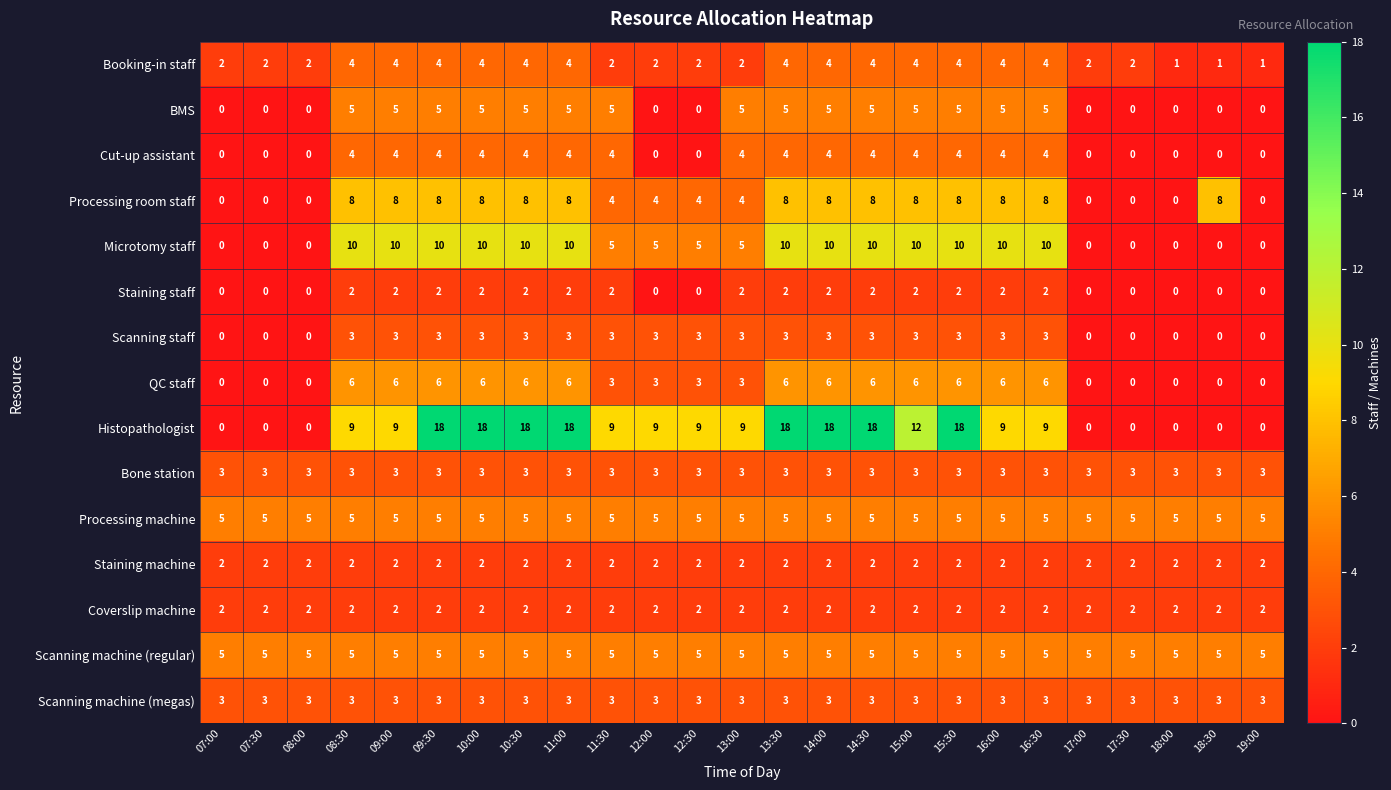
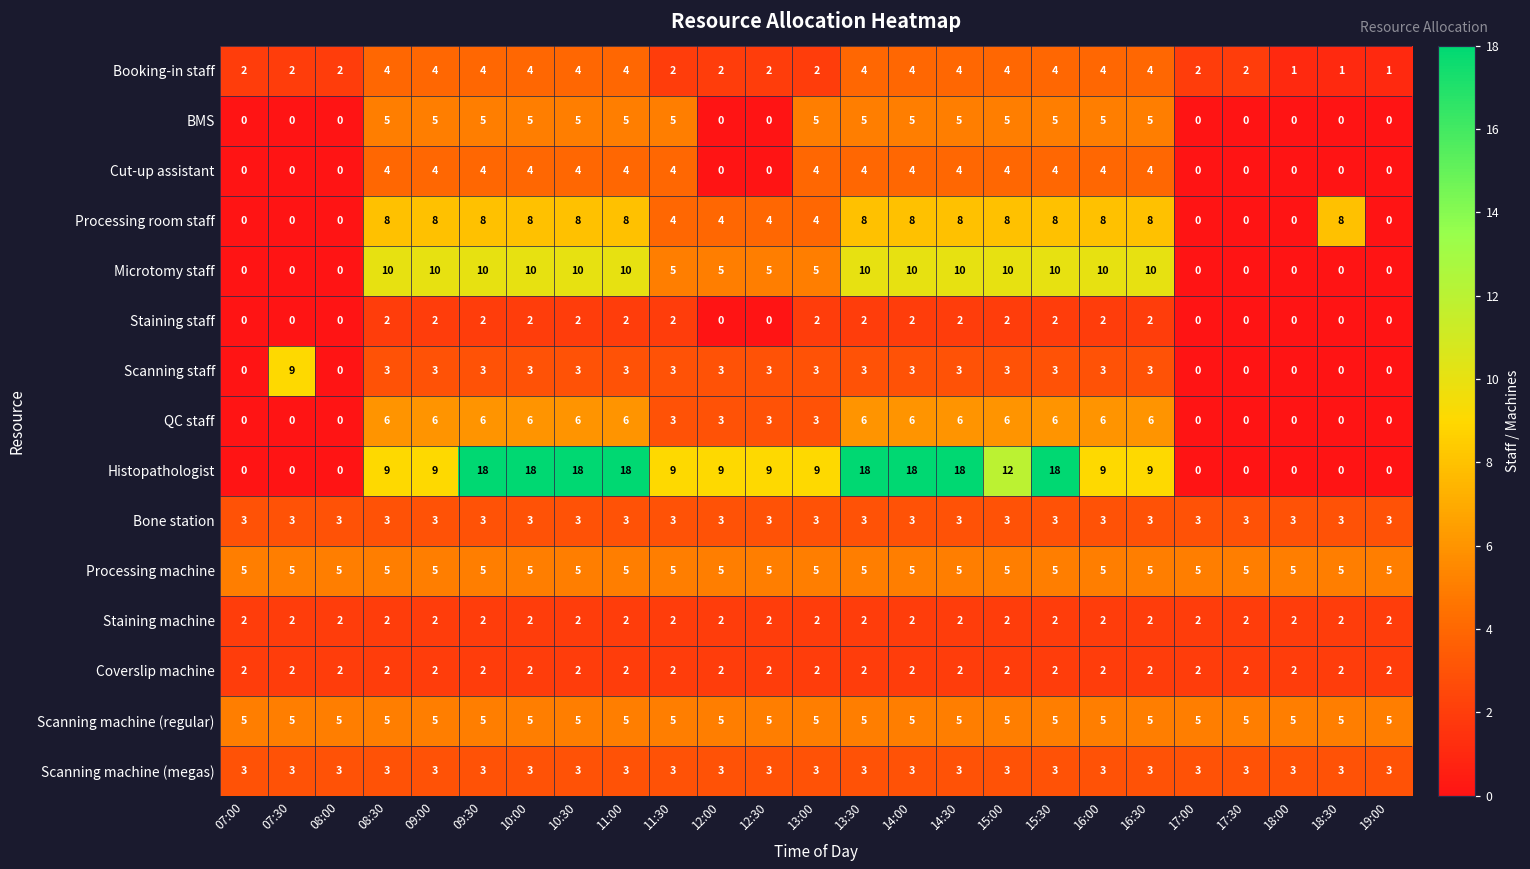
  {
    "Scanning staff": {
      "07:00": 0,
-     "07:30": 0,
+     "07:30": 9,
      "08:00": 0,
      "08:30": 3,
      "09:00": 3,
      "09:30": 3,
      "10:00": 3,
      "10:30": 3,
      "11:00": 3,
      "11:30": 3,
      "12:00": 3,
      "12:30": 3,
      "13:00": 3,
      "13:30": 3,
      "14:00": 3,
      "14:30": 3,
      "15:00": 3,
      "15:30": 3,
      "16:00": 3,
      "16:30": 3,
      "17:00": 0,
      "17:30": 0,
      "18:00": 0,
      "18:30": 0,
      "19:00": 0
    }
  }
